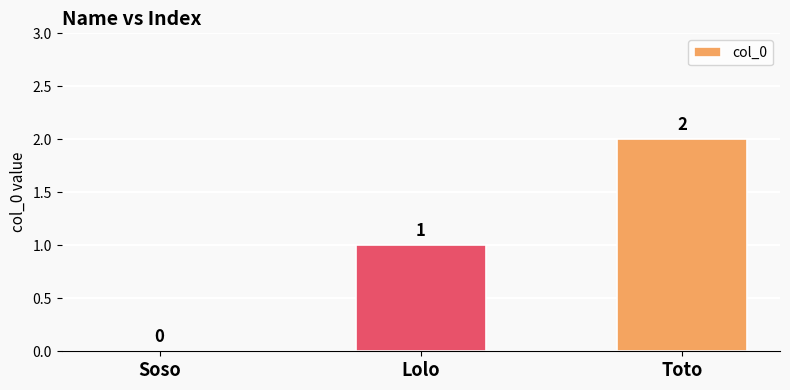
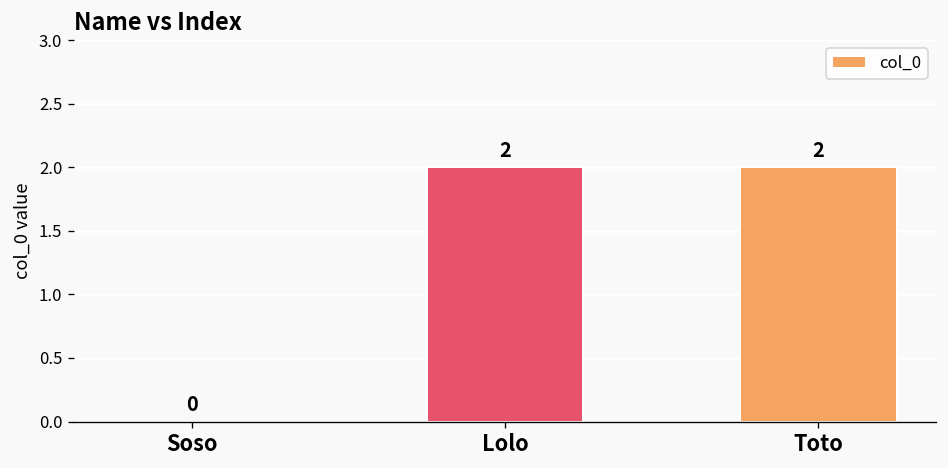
  {
    "Soso": 0,
-   "Lolo": 1,
+   "Lolo": 2,
    "Toto": 2
  }
